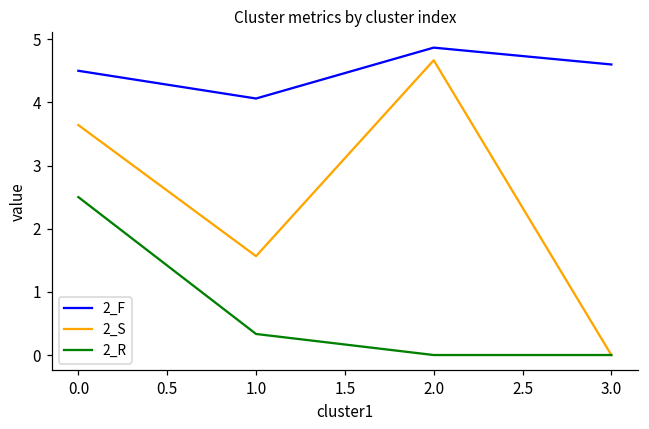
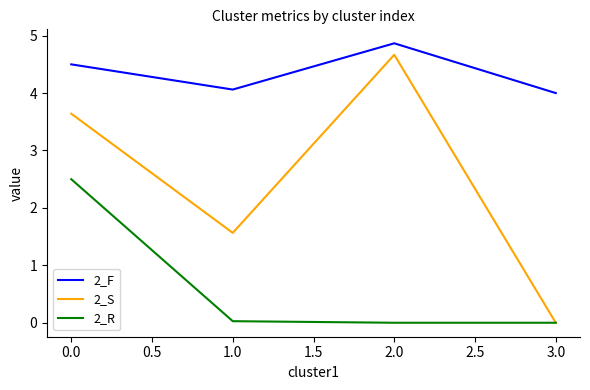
  {
    "2_F": {
      "0.0": 4.5,
      "1.0": 4.1,
      "2.0": 4.9,
-     "3.0": 4.6
+     "3.0": 4.0
    },
    "2_S": {
      "0.0": 3.6,
      "1.0": 1.6,
      "2.0": 4.7
    },
    "2_R": {
      "0.0": 2.5,
-     "1.0": 0.3,
+     "1.0": 0.0,
      "2.0": 0.0
    }
  }
